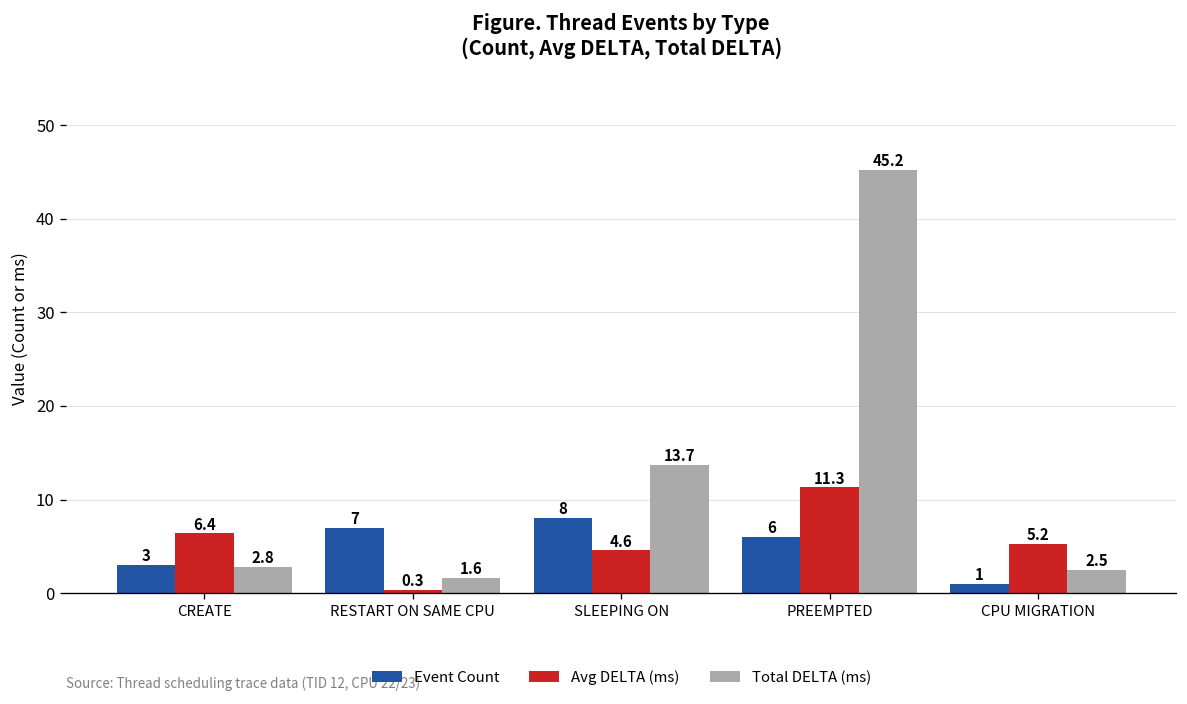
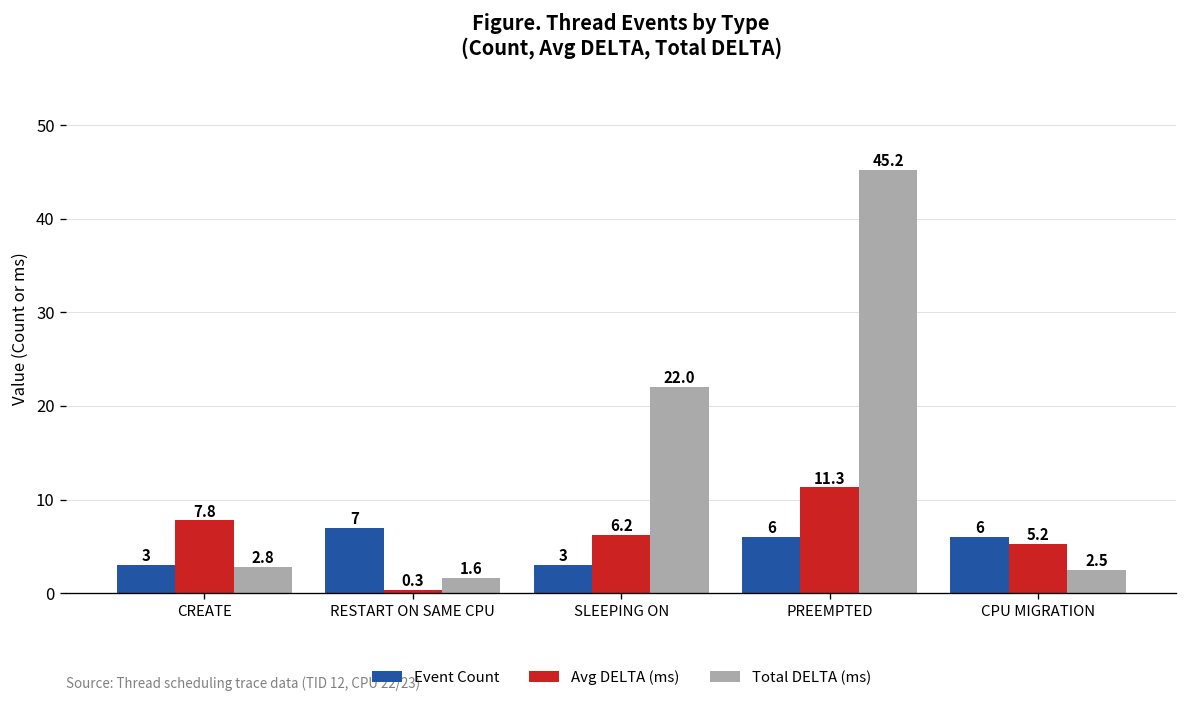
  {
    "Event Count": {
      "CREATE": 3,
      "RESTART ON SAME CPU": 7,
-     "SLEEPING ON": 8,
+     "SLEEPING ON": 3,
      "PREEMPTED": 6,
-     "CPU MIGRATION": 1
+     "CPU MIGRATION": 6
    },
    "Avg DELTA (ms)": {
-     "CREATE": 6.4,
+     "CREATE": 7.8,
      "RESTART ON SAME CPU": 0.3,
-     "SLEEPING ON": 4.6,
+     "SLEEPING ON": 6.2,
      "PREEMPTED": 11.3,
      "CPU MIGRATION": 5.2
    },
    "Total DELTA (ms)": {
      "CREATE": 2.8,
      "RESTART ON SAME CPU": 1.6,
-     "SLEEPING ON": 13.7,
+     "SLEEPING ON": 22.0,
      "PREEMPTED": 45.2,
      "CPU MIGRATION": 2.5
    }
  }
